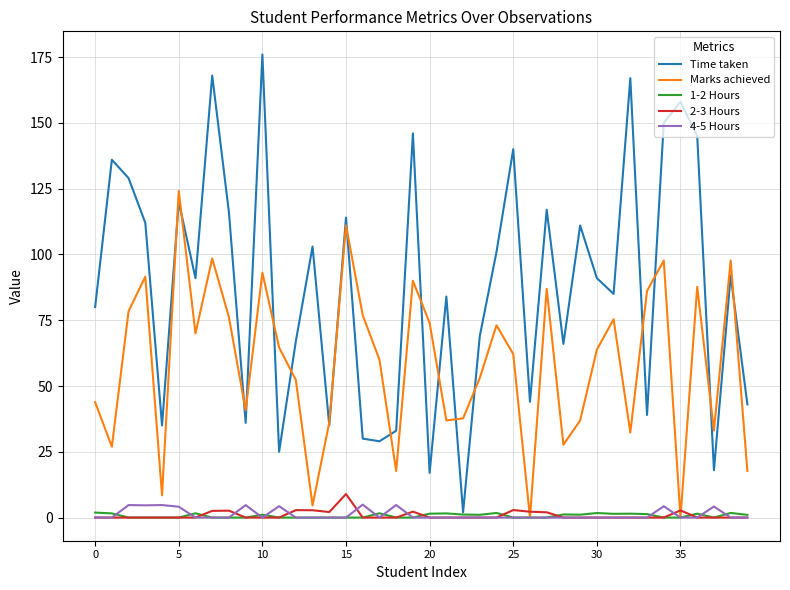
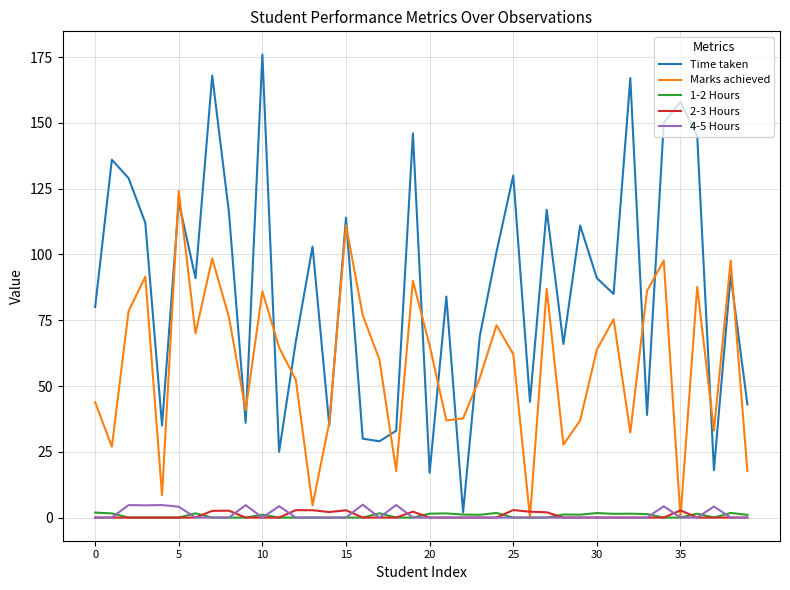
  {
    "Time taken": {
      "0": 80,
      "5": 120,
      "10": 176,
      "15": 114,
      "20": 17,
-     "25": 140,
+     "25": 130,
      "30": 91
    },
    "Marks achieved": {
      "0": 44,
      "5": 124,
-     "10": 93,
+     "10": 86,
      "15": 111,
-     "20": 74,
+     "20": 65,
      "25": 62,
      "30": 64
    },
    "1-2 Hours": {
      "0": 2,
      "10": 1,
      "20": 1,
      "30": 2
    },
    "2-3 Hours": {
-     "15": 9,
+     "15": 3,
      "25": 3,
      "35": 3
    },
    "4-5 Hours": {
      "5": 4
    }
  }
